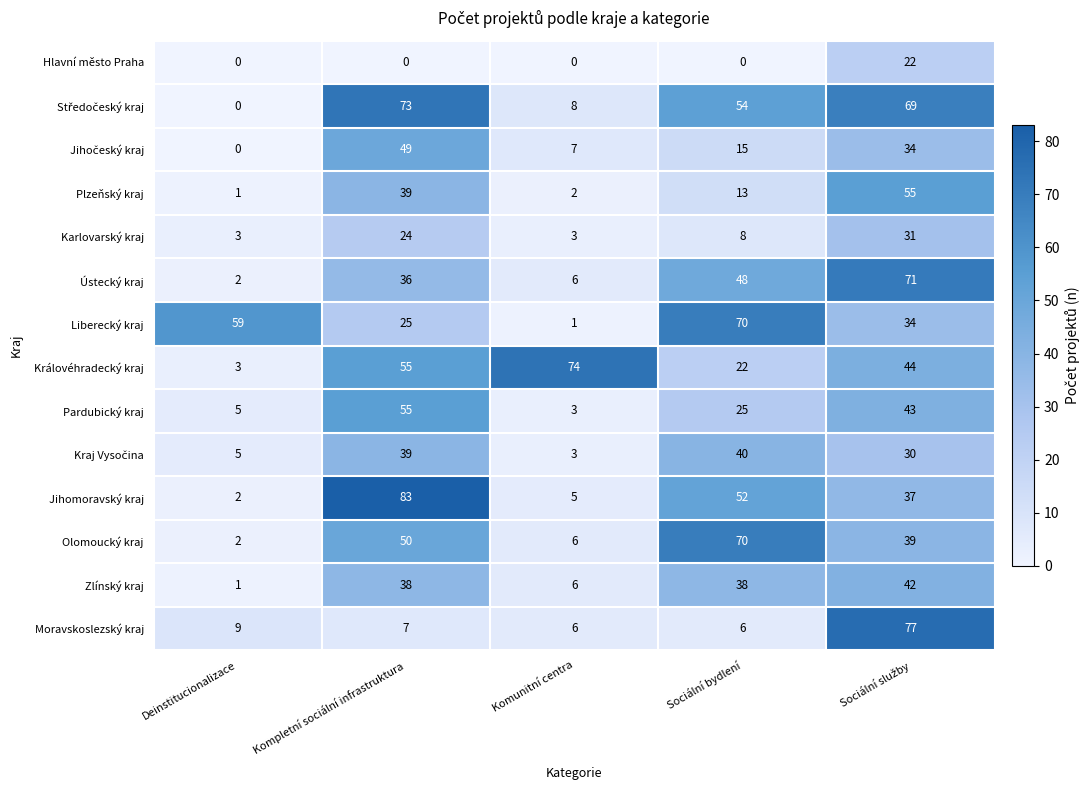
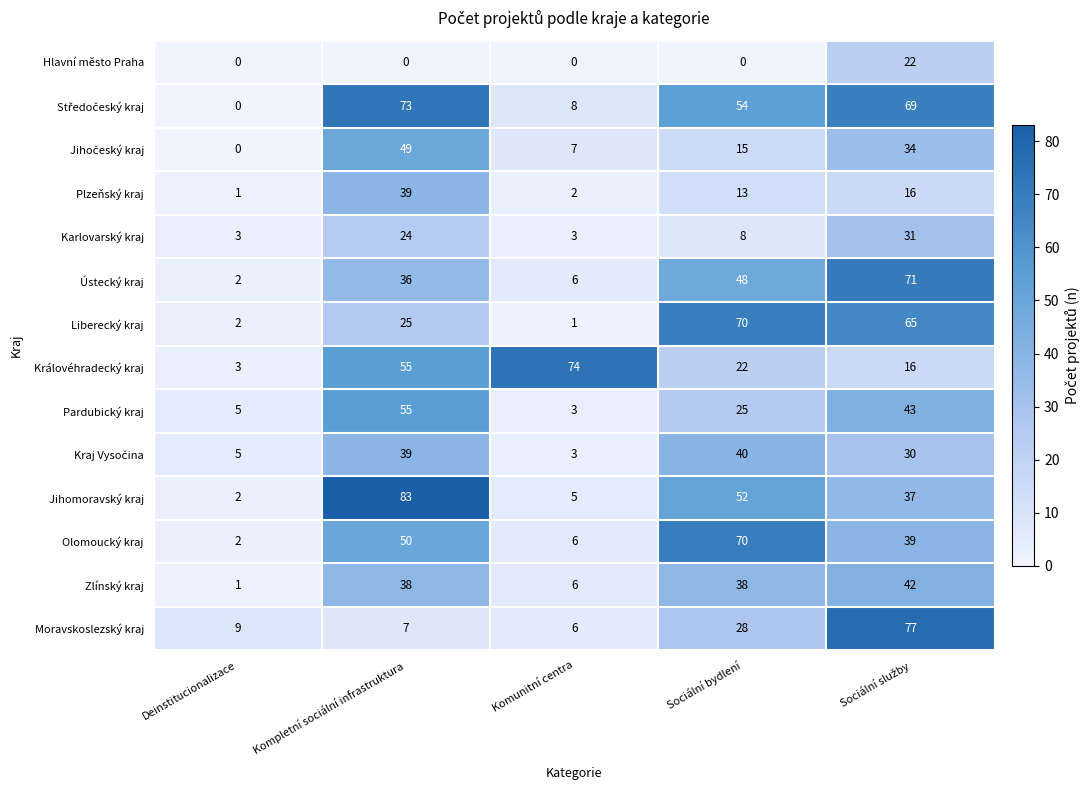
  {
    "Hlavní město Praha": {
      "Deinstitucionalizace": 0,
      "Kompletní sociální infrastruktura": 0,
      "Komunitní centra": 0,
      "Sociální bydlení": 0,
      "Sociální služby": 22
    },
    "Středočeský kraj": {
      "Deinstitucionalizace": 0,
      "Kompletní sociální infrastruktura": 73,
      "Komunitní centra": 8,
      "Sociální bydlení": 54,
      "Sociální služby": 69
    },
    "Jihočeský kraj": {
      "Deinstitucionalizace": 0,
      "Kompletní sociální infrastruktura": 49,
      "Komunitní centra": 7,
      "Sociální bydlení": 15,
      "Sociální služby": 34
    },
    "Plzeňský kraj": {
      "Deinstitucionalizace": 1,
      "Kompletní sociální infrastruktura": 39,
      "Komunitní centra": 2,
      "Sociální bydlení": 13,
-     "Sociální služby": 55
+     "Sociální služby": 16
    },
    "Karlovarský kraj": {
      "Deinstitucionalizace": 3,
      "Kompletní sociální infrastruktura": 24,
      "Komunitní centra": 3,
      "Sociální bydlení": 8,
      "Sociální služby": 31
    },
    "Ústecký kraj": {
      "Deinstitucionalizace": 2,
      "Kompletní sociální infrastruktura": 36,
      "Komunitní centra": 6,
      "Sociální bydlení": 48,
      "Sociální služby": 71
    },
    "Liberecký kraj": {
-     "Deinstitucionalizace": 59,
+     "Deinstitucionalizace": 2,
      "Kompletní sociální infrastruktura": 25,
      "Komunitní centra": 1,
      "Sociální bydlení": 70,
-     "Sociální služby": 34
+     "Sociální služby": 65
    },
    "Královéhradecký kraj": {
      "Deinstitucionalizace": 3,
      "Kompletní sociální infrastruktura": 55,
      "Komunitní centra": 74,
      "Sociální bydlení": 22,
-     "Sociální služby": 44
+     "Sociální služby": 16
    },
    "Pardubický kraj": {
      "Deinstitucionalizace": 5,
      "Kompletní sociální infrastruktura": 55,
      "Komunitní centra": 3,
      "Sociální bydlení": 25,
      "Sociální služby": 43
    },
    "Kraj Vysočina": {
      "Deinstitucionalizace": 5,
      "Kompletní sociální infrastruktura": 39,
      "Komunitní centra": 3,
      "Sociální bydlení": 40,
      "Sociální služby": 30
    },
    "Jihomoravský kraj": {
      "Deinstitucionalizace": 2,
      "Kompletní sociální infrastruktura": 83,
      "Komunitní centra": 5,
      "Sociální bydlení": 52,
      "Sociální služby": 37
    },
    "Olomoucký kraj": {
      "Deinstitucionalizace": 2,
      "Kompletní sociální infrastruktura": 50,
      "Komunitní centra": 6,
      "Sociální bydlení": 70,
      "Sociální služby": 39
    },
    "Zlínský kraj": {
      "Deinstitucionalizace": 1,
      "Kompletní sociální infrastruktura": 38,
      "Komunitní centra": 6,
      "Sociální bydlení": 38,
      "Sociální služby": 42
    },
    "Moravskoslezský kraj": {
      "Deinstitucionalizace": 9,
      "Kompletní sociální infrastruktura": 7,
      "Komunitní centra": 6,
-     "Sociální bydlení": 6,
+     "Sociální bydlení": 28,
      "Sociální služby": 77
    }
  }
